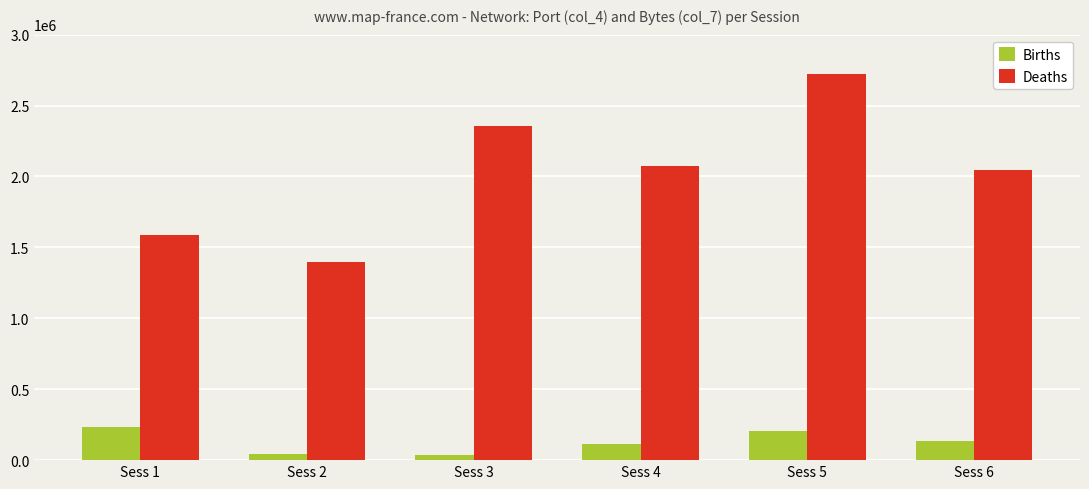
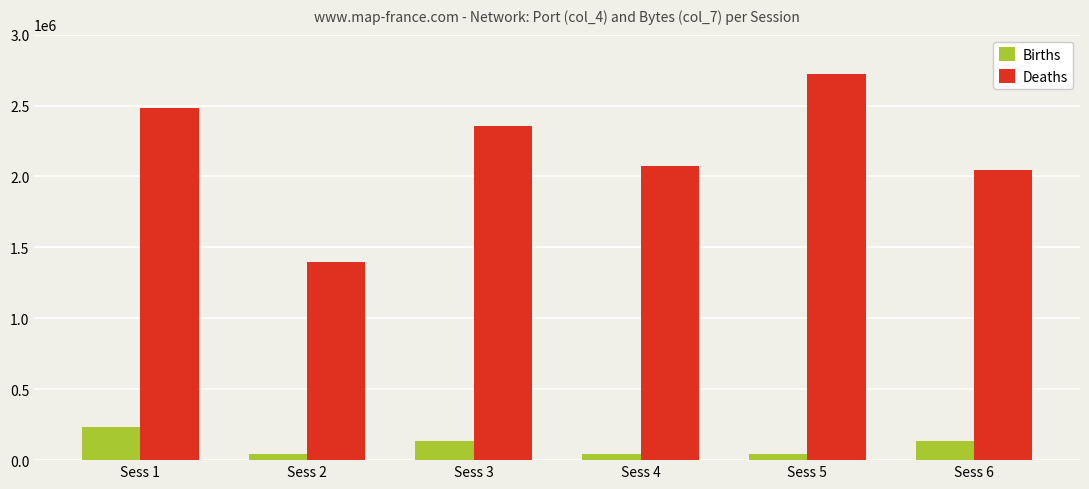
  {
    "Births": {
      "Sess 1": 230000,
      "Sess 2": 40000,
-     "Sess 3": 30000,
-     "Sess 4": 120000,
-     "Sess 5": 200000,
+     "Sess 3": 140000,
+     "Sess 4": 50000,
+     "Sess 5": 40000,
      "Sess 6": 140000
    },
    "Deaths": {
-     "Sess 1": 1580000,
+     "Sess 1": 2490000,
      "Sess 2": 1390000,
      "Sess 3": 2360000,
      "Sess 4": 2080000,
      "Sess 5": 2720000,
      "Sess 6": 2050000
    }
  }
